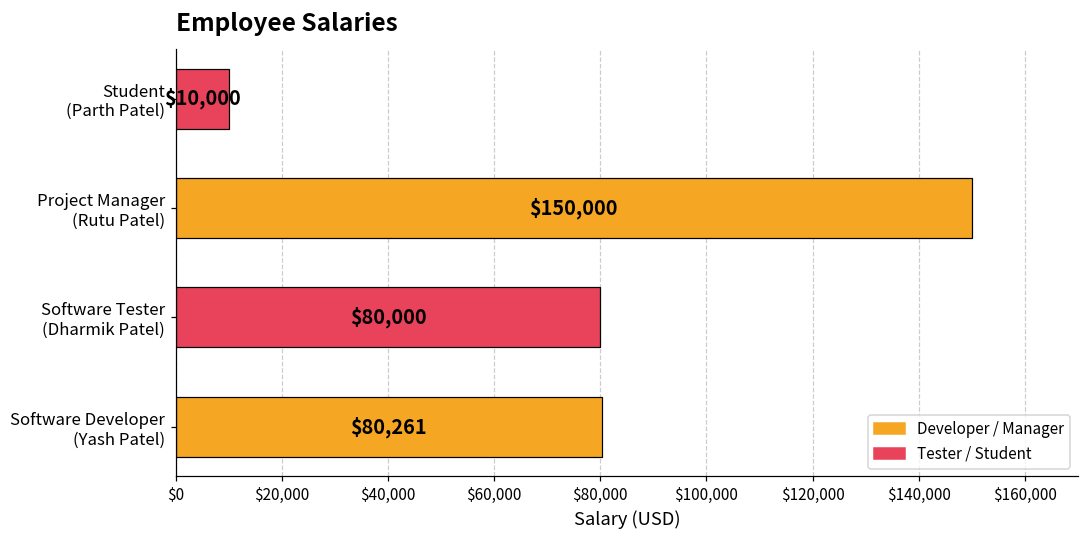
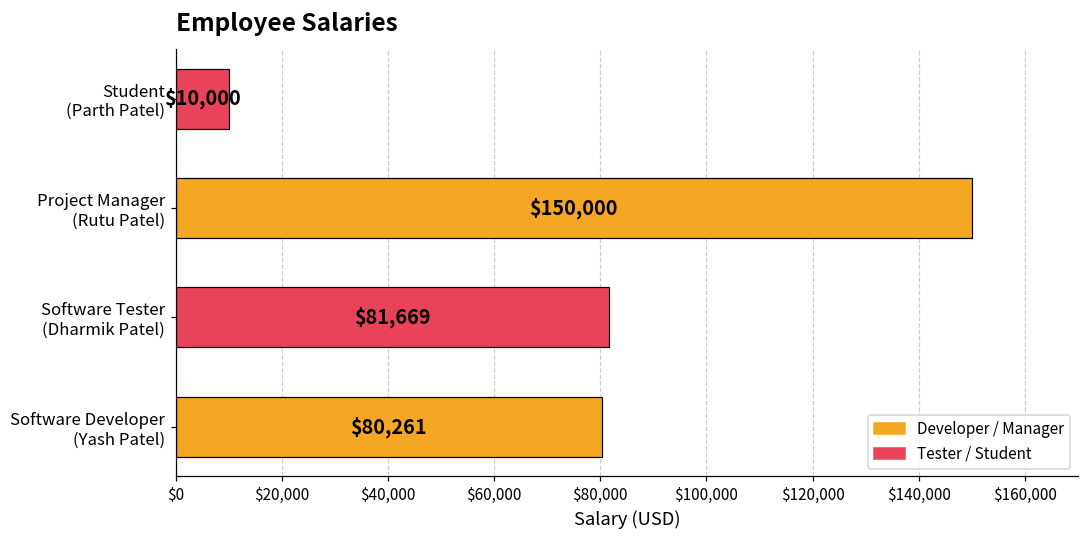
  {
    "Student (Parth Patel)": "$10,000",
    "Project Manager (Rutu Patel)": "$150,000",
-   "Software Tester (Dharmik Patel)": "$80,000",
+   "Software Tester (Dharmik Patel)": "$81,669",
    "Software Developer (Yash Patel)": "$80,261"
  }
